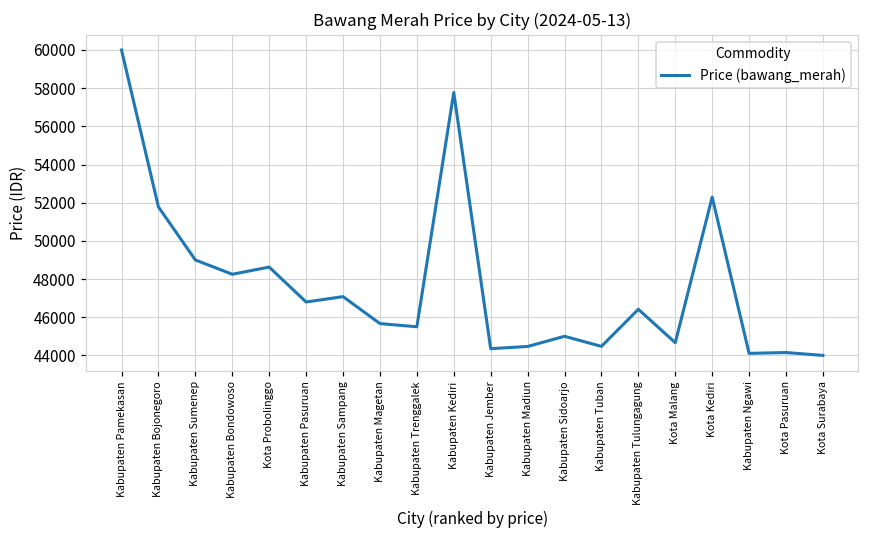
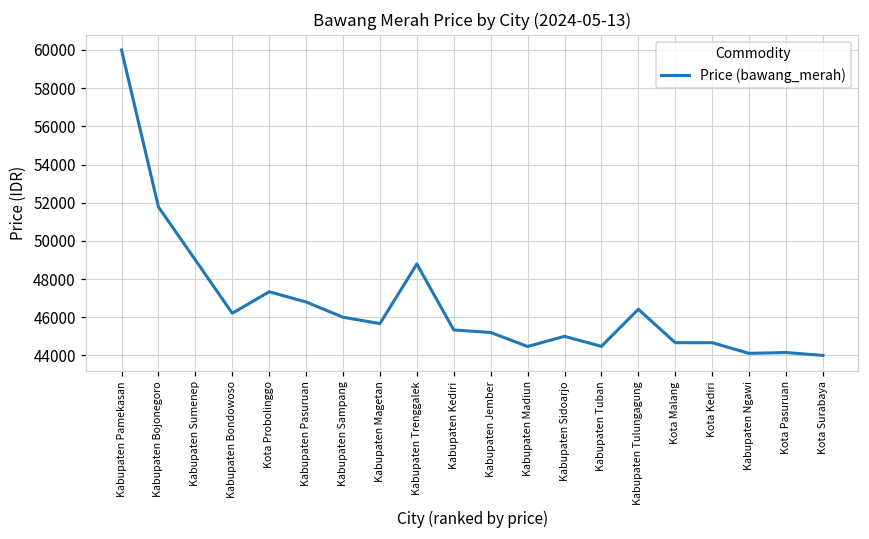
  {
    "Kabupaten Pamekasan": 60000,
    "Kabupaten Bojonegoro": 51800,
    "Kabupaten Sumenep": 49000,
-   "Kabupaten Bondowoso": 48300,
-   "Kota Probolinggo": 48600,
+   "Kabupaten Bondowoso": 46200,
+   "Kota Probolinggo": 47300,
    "Kabupaten Pasuruan": 46800,
-   "Kabupaten Sampang": 47100,
+   "Kabupaten Sampang": 46000,
    "Kabupaten Magetan": 45700,
-   "Kabupaten Trenggalek": 45500,
-   "Kabupaten Kediri": 57800,
-   "Kabupaten Jember": 44400,
+   "Kabupaten Trenggalek": 48800,
+   "Kabupaten Kediri": 45300,
+   "Kabupaten Jember": 45200,
    "Kabupaten Madiun": 44500,
    "Kabupaten Sidoarjo": 45000,
    "Kabupaten Tuban": 44500,
    "Kabupaten Tulungagung": 46400,
    "Kota Malang": 44700,
-   "Kota Kediri": 52300,
+   "Kota Kediri": 44700,
    "Kabupaten Ngawi": 44100,
    "Kota Pasuruan": 44200,
    "Kota Surabaya": 44000
  }
